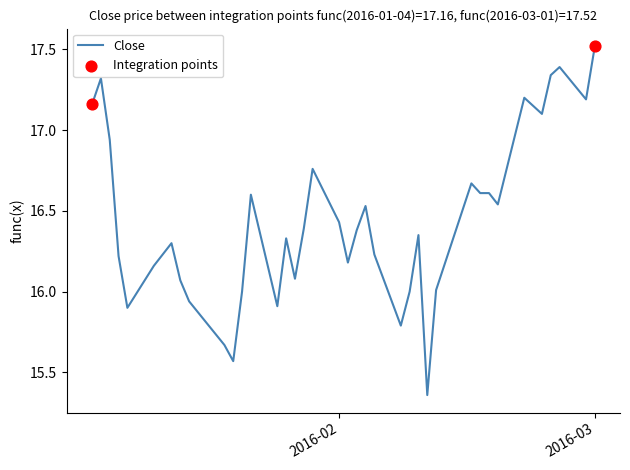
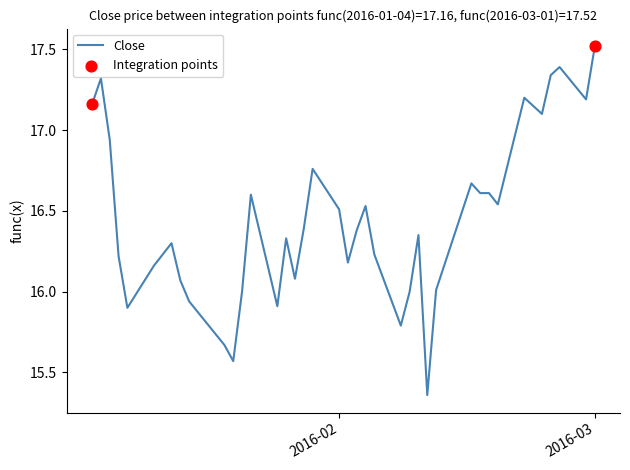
  {
    "Close": {
-     "2016-02": 16.43
+     "2016-02": 16.51
    }
  }
